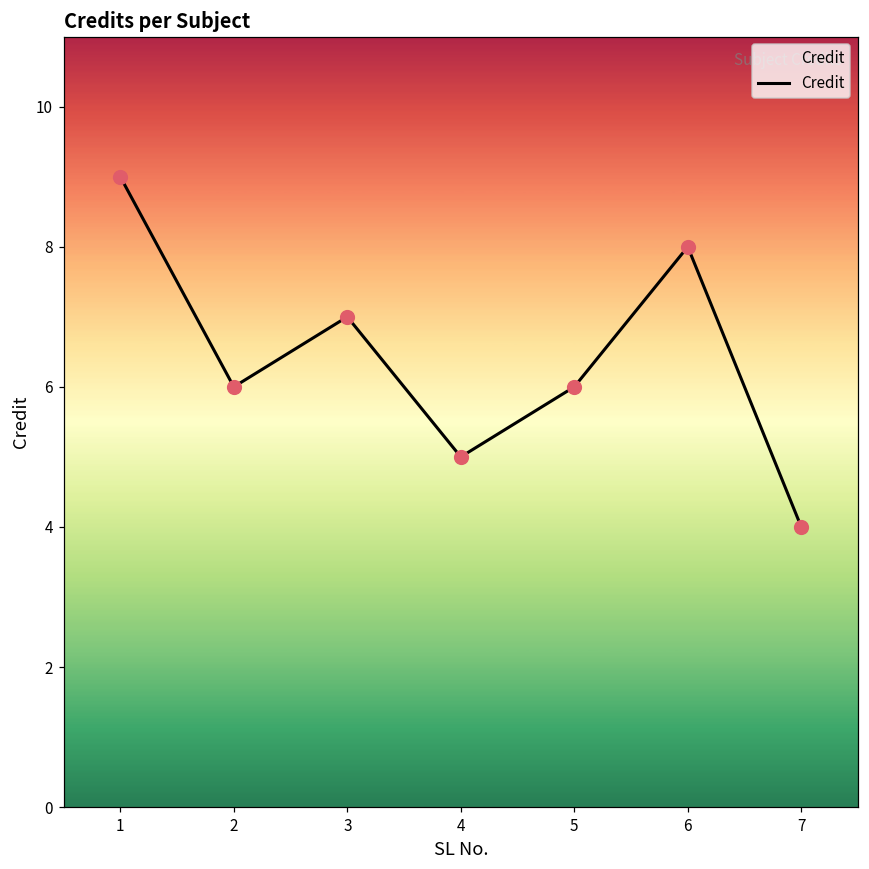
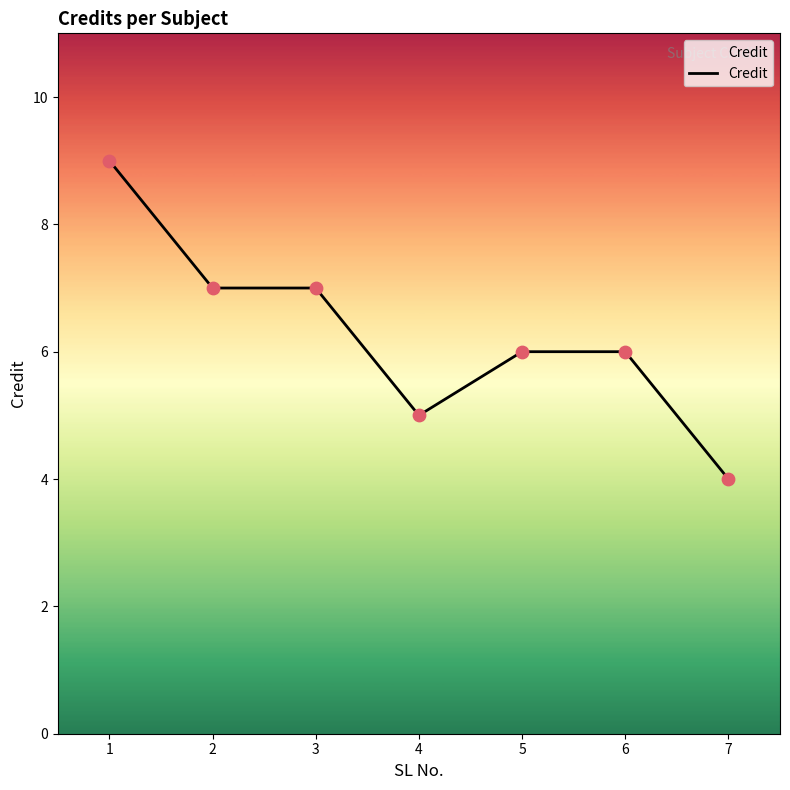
  {
    "1": 9,
-   "2": 6,
+   "2": 7,
    "3": 7,
    "4": 5,
    "5": 6,
-   "6": 8,
+   "6": 6,
    "7": 4
  }
